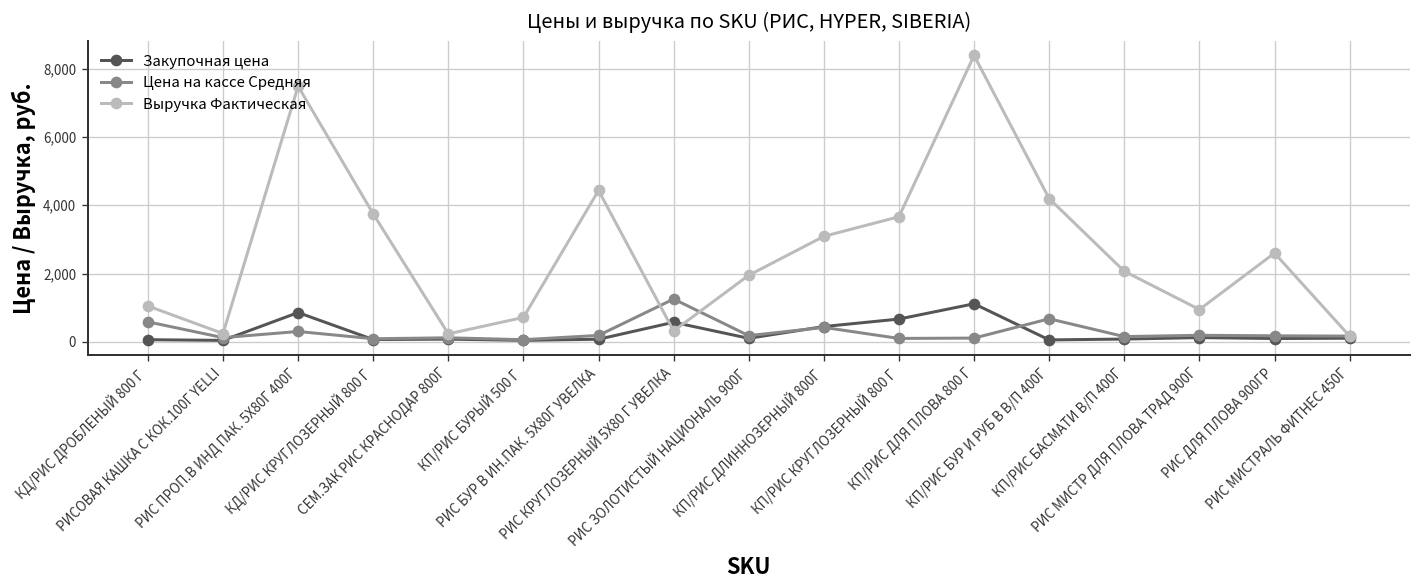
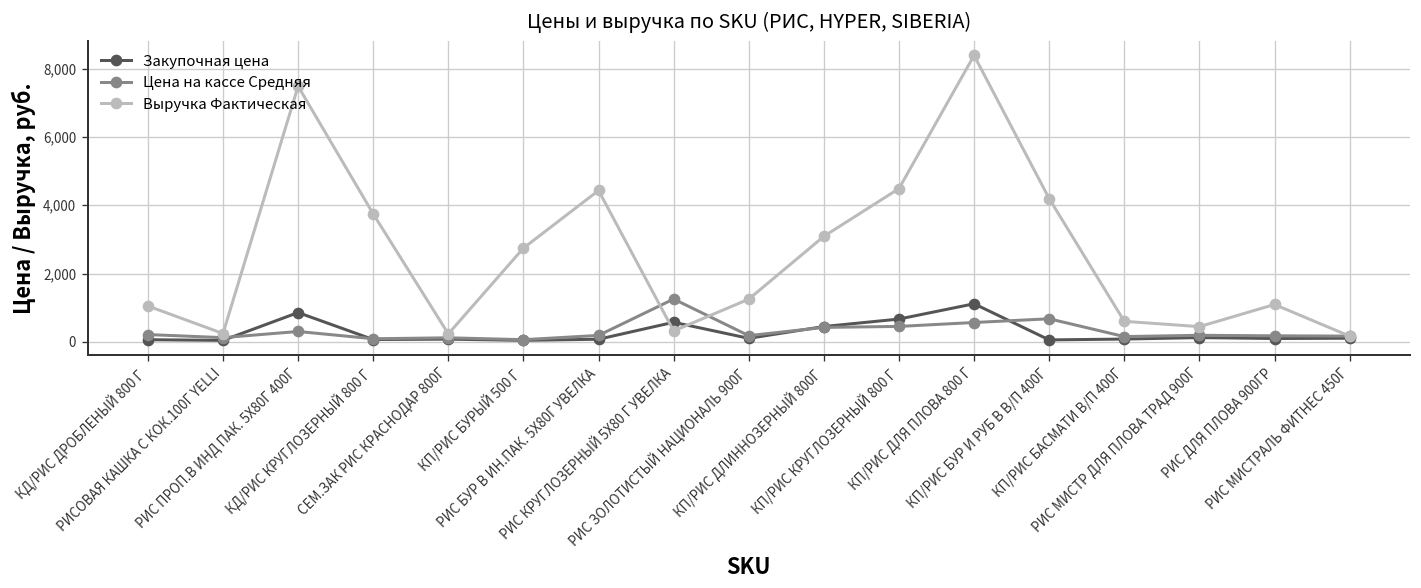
  {
    "Закупочная цена": {
      "КД/РИС ДРОБЛЕНЫЙ 800 Г": "100",
      "РИС ПРОП.В ИНД ПАК. 5Х80Г 400Г": "900",
      "РИС БУР В ИН.ПАК. 5Х80Г УВЕЛКА": "100",
      "РИС КРУГЛОЗЕРНЫЙ 5Х80 Г УВЕЛКА": "600",
      "КП/РИС КРУГЛОЗЕРНЫЙ 800 Г": "700",
      "КП/РИС ДЛЯ ПЛОВА 800 Г": "1,100",
      "КП/РИС БУР И РУБ В В/П 400Г": "100"
    },
    "Цена на кассе Средняя": {
-     "КД/РИС ДРОБЛЕНЫЙ 800 Г": "600",
+     "КД/РИС ДРОБЛЕНЫЙ 800 Г": "200",
      "РИС ПРОП.В ИНД ПАК. 5Х80Г 400Г": "300",
      "РИС БУР В ИН.ПАК. 5Х80Г УВЕЛКА": "200",
      "РИС КРУГЛОЗЕРНЫЙ 5Х80 Г УВЕЛКА": "1,300",
-     "КП/РИС КРУГЛОЗЕРНЫЙ 800 Г": "100",
-     "КП/РИС ДЛЯ ПЛОВА 800 Г": "100",
+     "КП/РИС КРУГЛОЗЕРНЫЙ 800 Г": "400",
+     "КП/РИС ДЛЯ ПЛОВА 800 Г": "600",
      "КП/РИС БУР И РУБ В В/П 400Г": "700"
    },
    "Выручка Фактическая": {
      "КД/РИС ДРОБЛЕНЫЙ 800 Г": "1,000",
      "РИСОВАЯ КАШКА С КОК.100Г YELLI": "200",
      "РИС ПРОП.В ИНД ПАК. 5Х80Г 400Г": "7,500",
      "КД/РИС КРУГЛОЗЕРНЫЙ 800 Г": "3,700",
      "СЕМ.ЗАК РИС КРАСНОДАР 800Г": "200",
-     "КП/РИС БУРЫЙ 500 Г": "700",
+     "КП/РИС БУРЫЙ 500 Г": "2,700",
      "РИС БУР В ИН.ПАК. 5Х80Г УВЕЛКА": "4,400",
      "РИС КРУГЛОЗЕРНЫЙ 5Х80 Г УВЕЛКА": "300",
-     "РИС ЗОЛОТИСТЫЙ НАЦИОНАЛЬ 900Г": "1,900",
+     "РИС ЗОЛОТИСТЫЙ НАЦИОНАЛЬ 900Г": "1,200",
      "КП/РИС ДЛИННОЗЕРНЫЙ 800Г": "3,100",
-     "КП/РИС КРУГЛОЗЕРНЫЙ 800 Г": "3,700",
+     "КП/РИС КРУГЛОЗЕРНЫЙ 800 Г": "4,500",
      "КП/РИС ДЛЯ ПЛОВА 800 Г": "8,400",
      "КП/РИС БУР И РУБ В В/П 400Г": "4,200",
-     "КП/РИС БАСМАТИ В/П 400Г": "2,100",
-     "РИС МИСТР ДЛЯ ПЛОВА ТРАД 900Г": "900",
-     "РИС ДЛЯ ПЛОВА 900ГР": "2,600"
+     "КП/РИС БАСМАТИ В/П 400Г": "600",
+     "РИС МИСТР ДЛЯ ПЛОВА ТРАД 900Г": "400",
+     "РИС ДЛЯ ПЛОВА 900ГР": "1,100"
    }
  }
